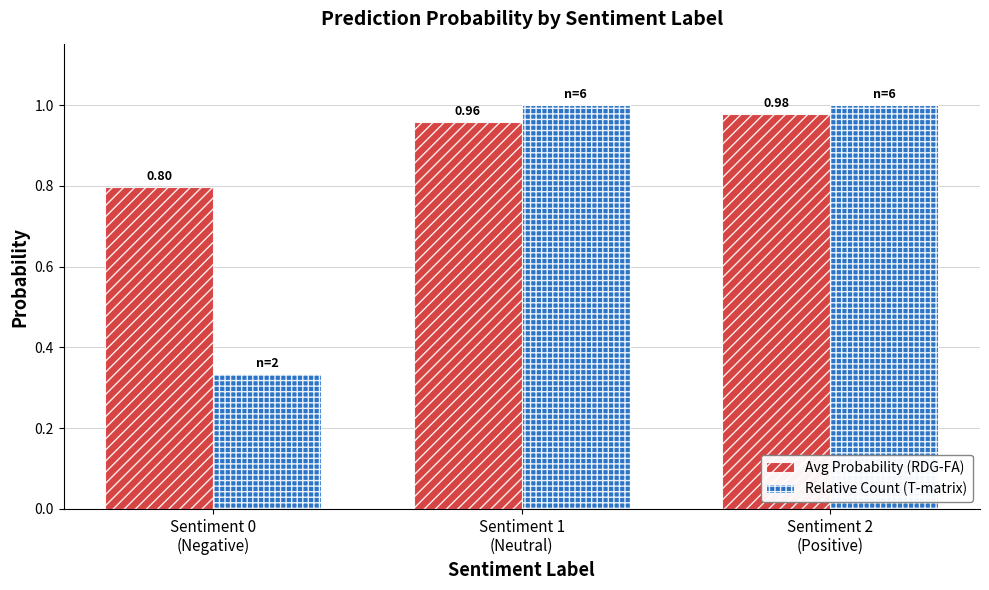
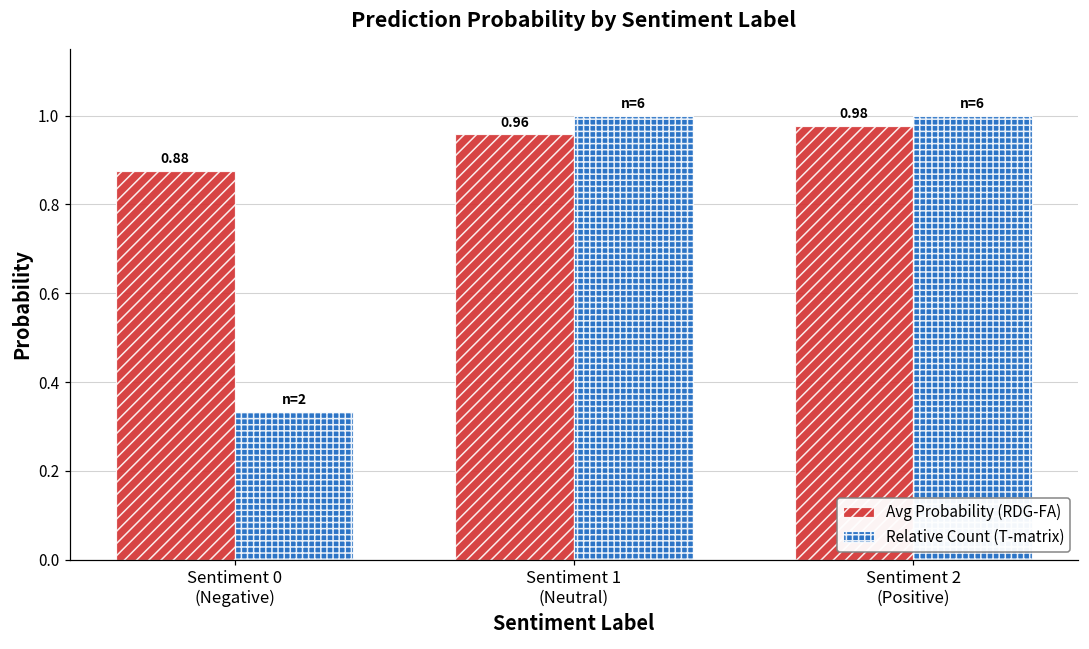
  {
    "Avg Probability (RDG-FA)": {
-     "Sentiment 0 (Negative)": 0.80,
+     "Sentiment 0 (Negative)": 0.88,
      "Sentiment 1 (Neutral)": 0.96,
      "Sentiment 2 (Positive)": 0.98
    }
  }
